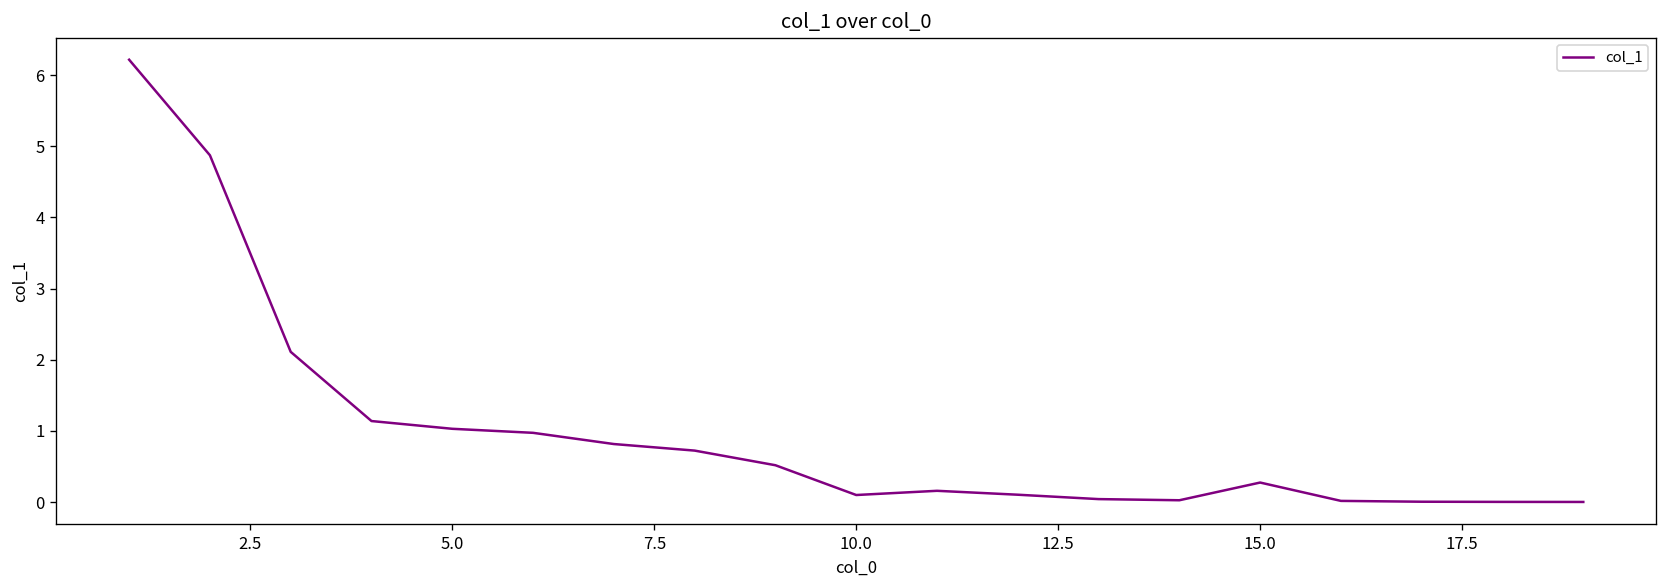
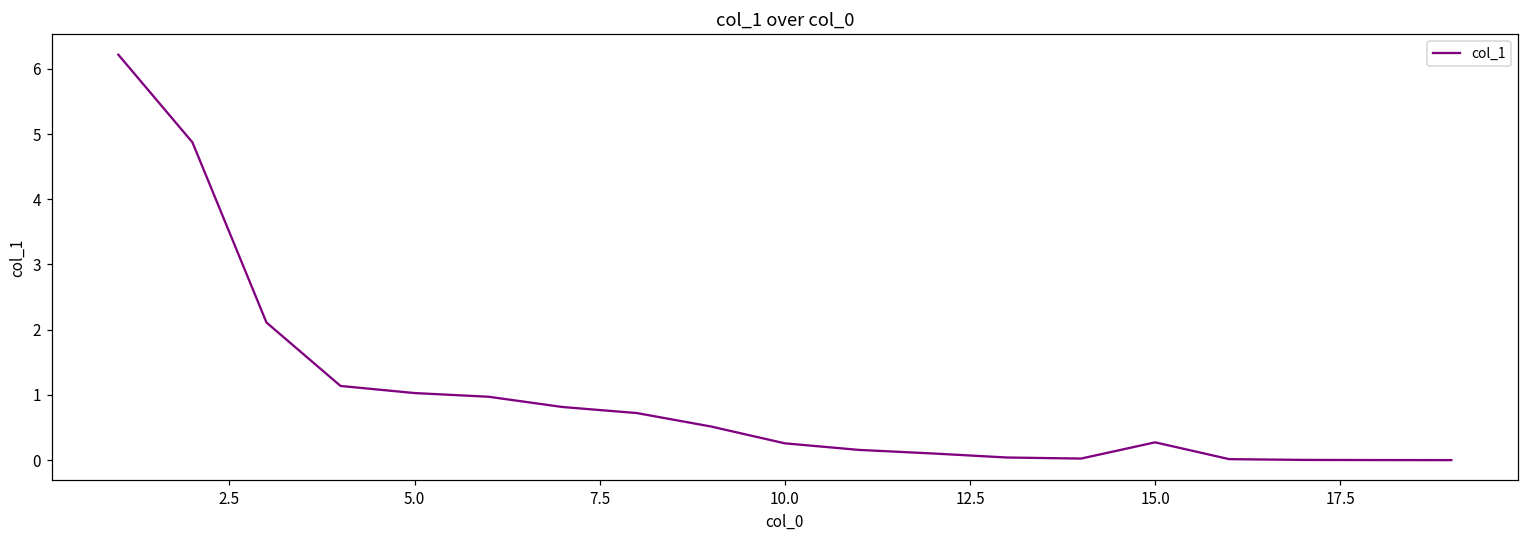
  {
    "5.0": 1.0,
-   "10.0": 0.1,
+   "10.0": 0.3,
    "15.0": 0.3
  }
